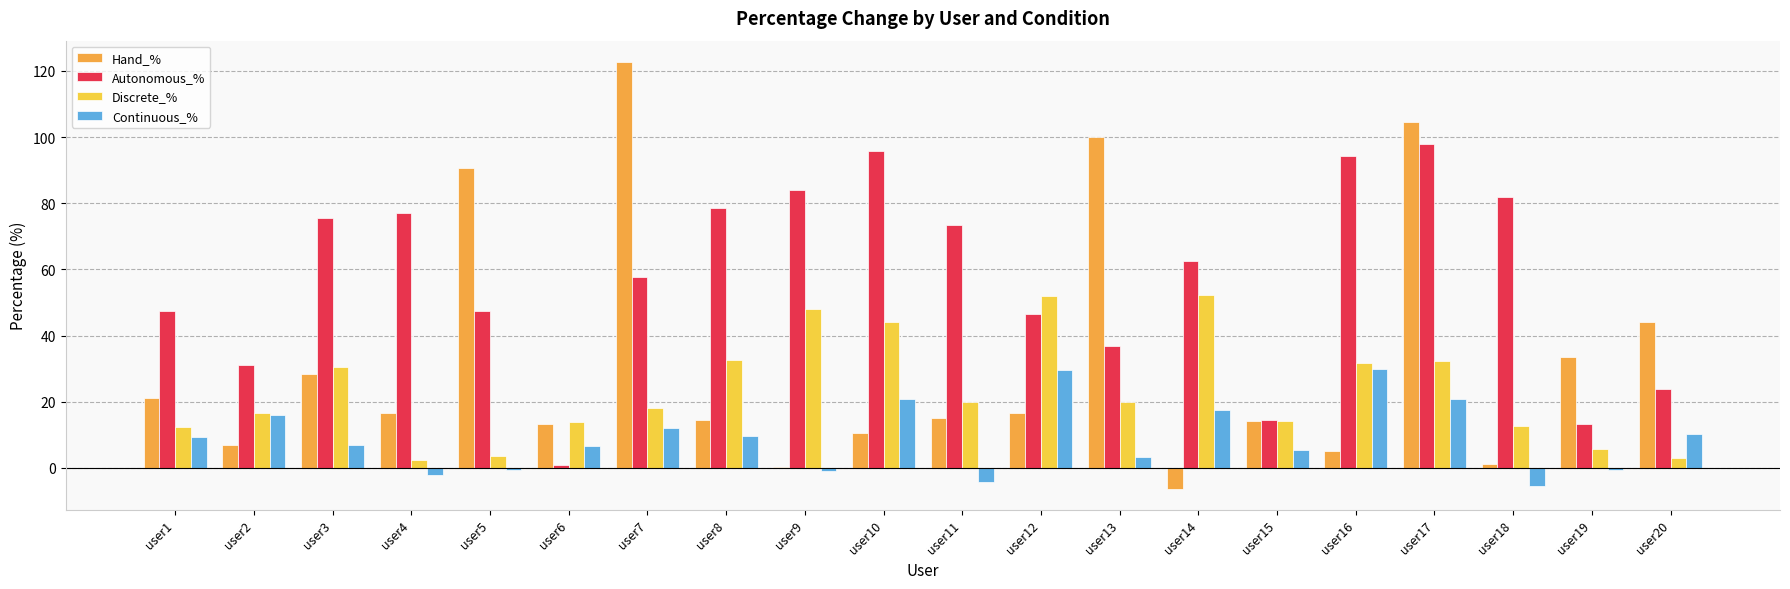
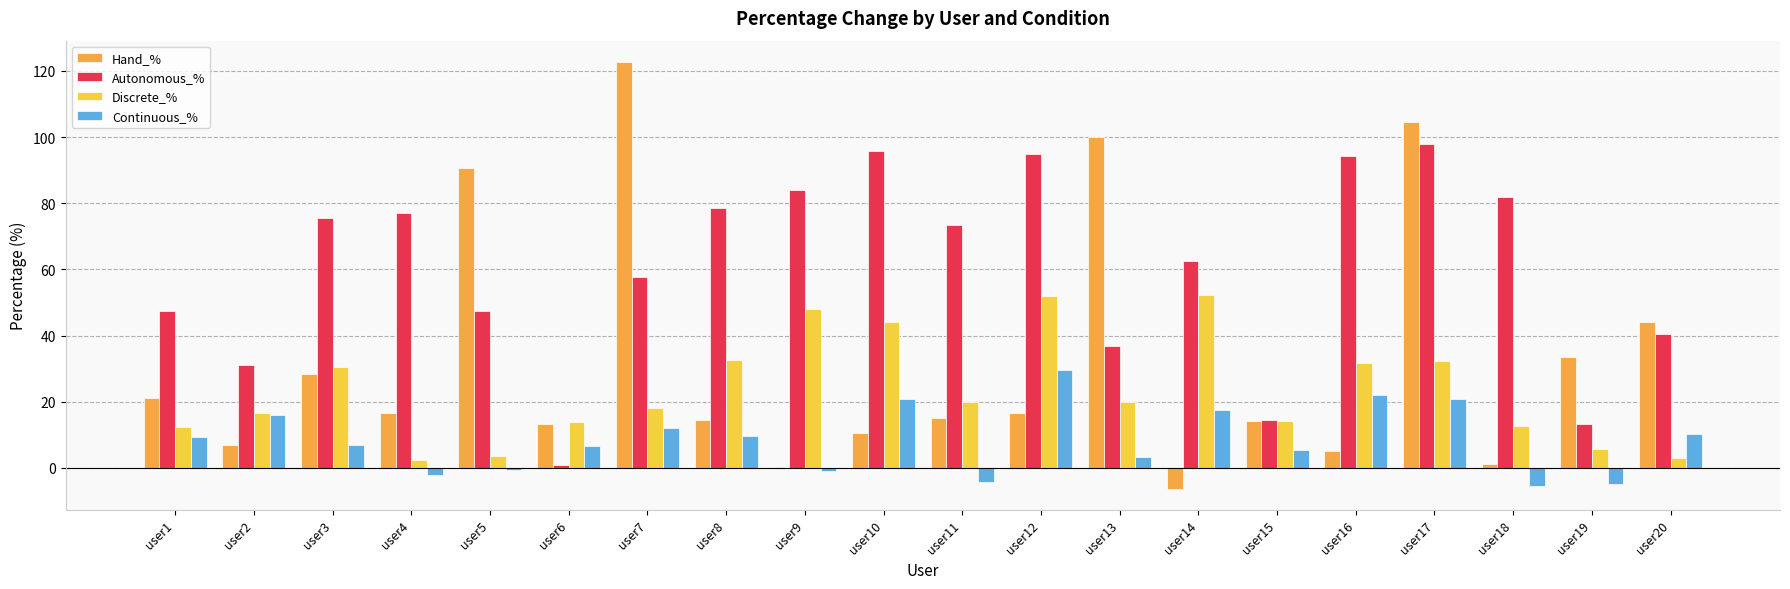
  {
    "Autonomous_%": {
      "user1": 48,
      "user2": 31,
      "user3": 76,
      "user4": 77,
      "user5": 47,
      "user6": 1,
      "user7": 58,
      "user8": 79,
      "user9": 84,
      "user10": 96,
      "user11": 73,
-     "user12": 47,
+     "user12": 95,
      "user13": 37,
      "user14": 63,
      "user15": 15,
      "user16": 94,
      "user17": 98,
      "user18": 82,
      "user19": 13,
-     "user20": 24
+     "user20": 40
    },
    "Continuous_%": {
      "user1": 9,
      "user2": 16,
      "user3": 7,
      "user4": -2,
      "user6": 7,
      "user7": 12,
      "user8": 10,
      "user9": -1,
      "user10": 21,
      "user11": -4,
      "user12": 30,
      "user13": 3,
      "user14": 17,
      "user15": 6,
-     "user16": 30,
+     "user16": 22,
      "user17": 21,
      "user18": -5,
-     "user19": -1,
+     "user19": -5,
      "user20": 10
    }
  }
